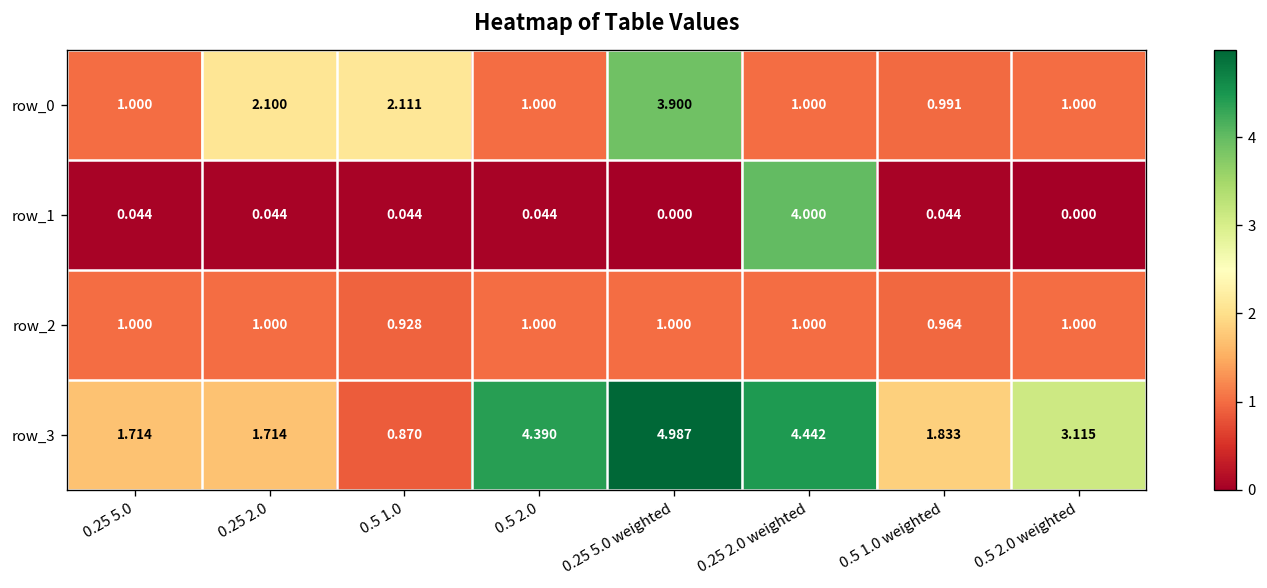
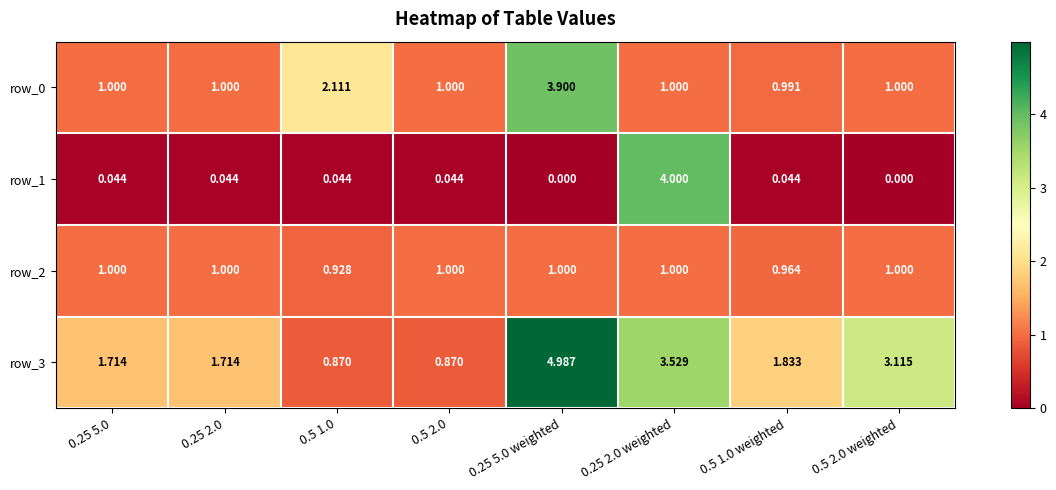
  {
    "row_0": {
      "0.25 5.0": 1.000,
-     "0.25 2.0": 2.100,
+     "0.25 2.0": 1.000,
      "0.5 1.0": 2.111,
      "0.5 2.0": 1.000,
      "0.25 5.0 weighted": 3.900,
      "0.25 2.0 weighted": 1.000,
      "0.5 1.0 weighted": 0.991,
      "0.5 2.0 weighted": 1.000
    },
    "row_1": {
      "0.25 5.0": 0.044,
      "0.25 2.0": 0.044,
      "0.5 1.0": 0.044,
      "0.5 2.0": 0.044,
      "0.25 5.0 weighted": 0.000,
      "0.25 2.0 weighted": 4.000,
      "0.5 1.0 weighted": 0.044,
      "0.5 2.0 weighted": 0.000
    },
    "row_2": {
      "0.25 5.0": 1.000,
      "0.25 2.0": 1.000,
      "0.5 1.0": 0.928,
      "0.5 2.0": 1.000,
      "0.25 5.0 weighted": 1.000,
      "0.25 2.0 weighted": 1.000,
      "0.5 1.0 weighted": 0.964,
      "0.5 2.0 weighted": 1.000
    },
    "row_3": {
      "0.25 5.0": 1.714,
      "0.25 2.0": 1.714,
      "0.5 1.0": 0.870,
-     "0.5 2.0": 4.390,
+     "0.5 2.0": 0.870,
      "0.25 5.0 weighted": 4.987,
-     "0.25 2.0 weighted": 4.442,
+     "0.25 2.0 weighted": 3.529,
      "0.5 1.0 weighted": 1.833,
      "0.5 2.0 weighted": 3.115
    }
  }
